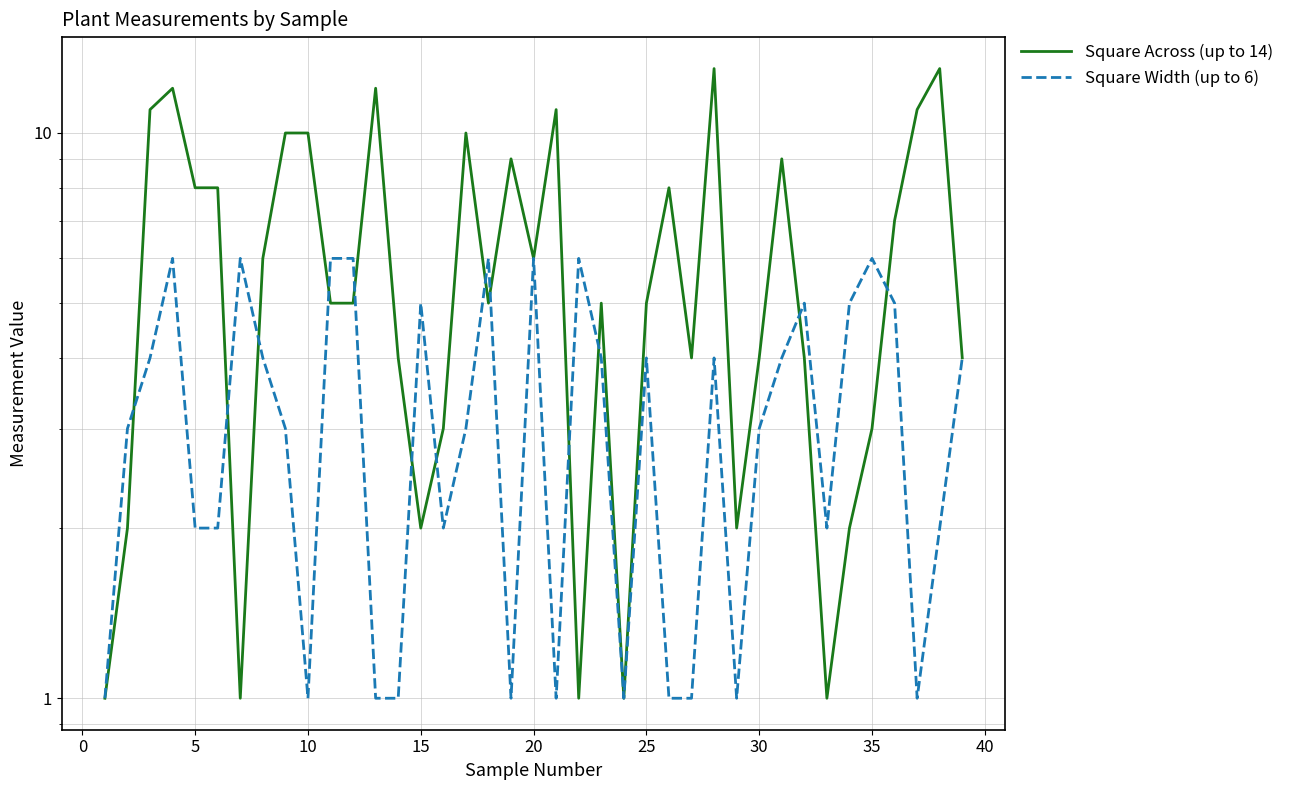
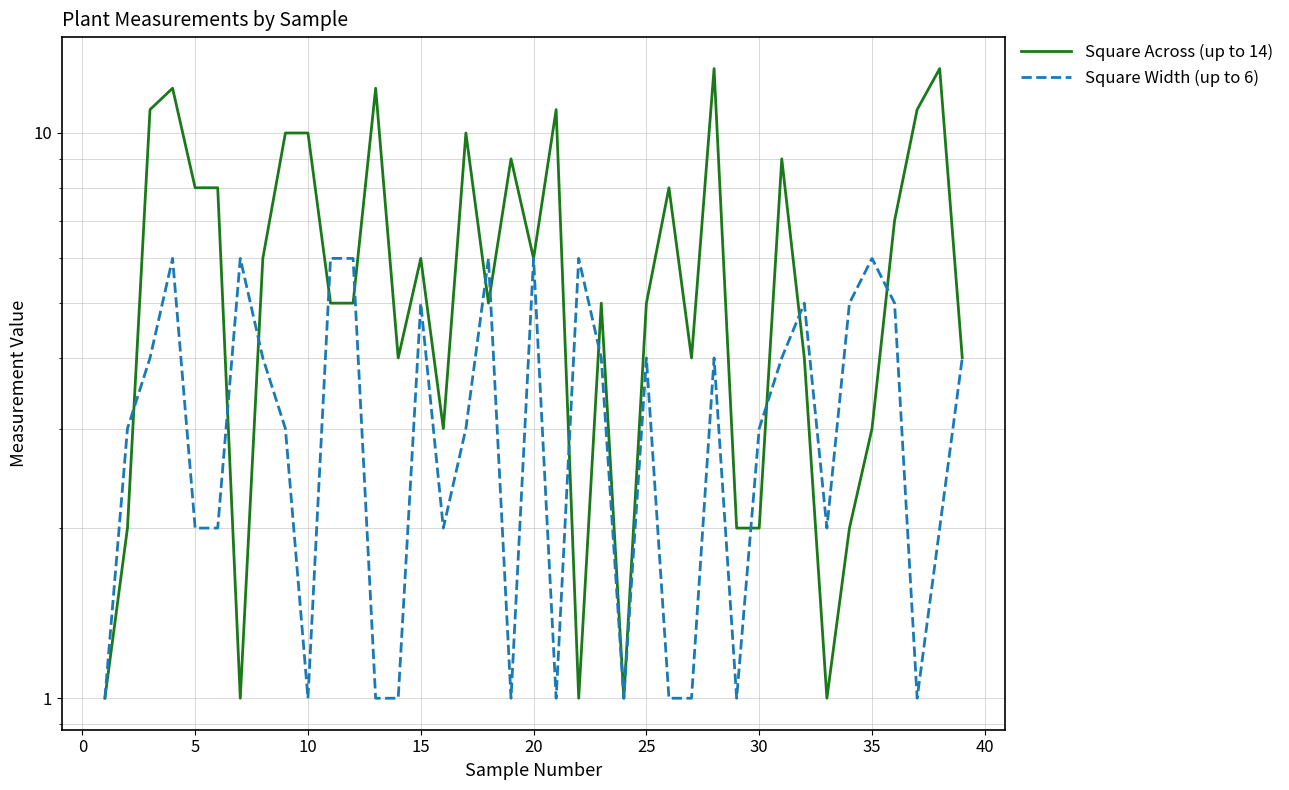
  {
    "Square Across (up to 14)": {
      "5": 8,
      "10": 10,
-     "15": 2,
+     "15": 6,
      "25": 5,
-     "30": 4,
+     "30": 2,
      "35": 3
    },
    "Square Width (up to 6)": {
      "5": 2,
      "10": 1,
      "15": 5,
      "25": 4,
      "30": 3,
      "35": 6
    }
  }
